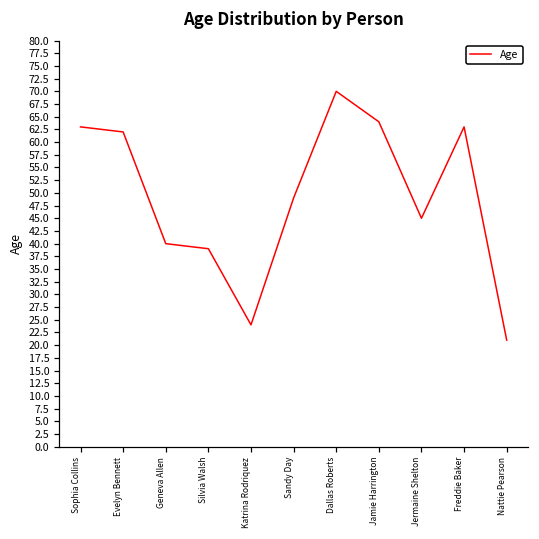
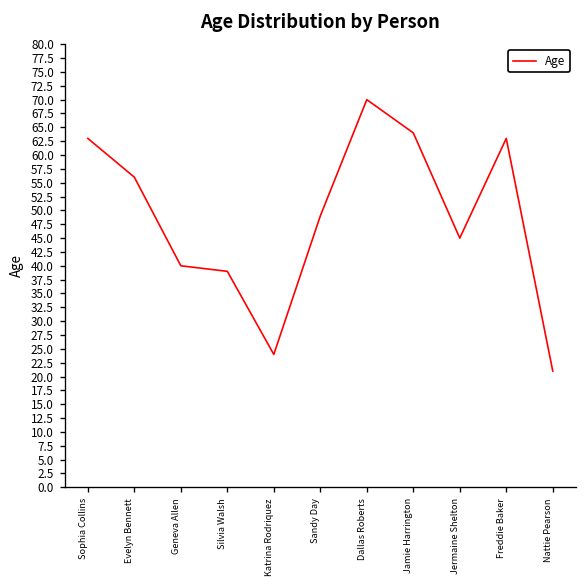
  {
    "Sophia Collins": 63,
-   "Evelyn Bennett": 62,
+   "Evelyn Bennett": 56,
    "Geneva Allen": 40,
    "Silvia Walsh": 39,
    "Katrina Rodriquez": 24,
    "Sandy Day": 49,
    "Dallas Roberts": 70,
    "Jamie Harrington": 64,
    "Jermaine Shelton": 45,
    "Freddie Baker": 63,
    "Nattie Pearson": 21
  }
